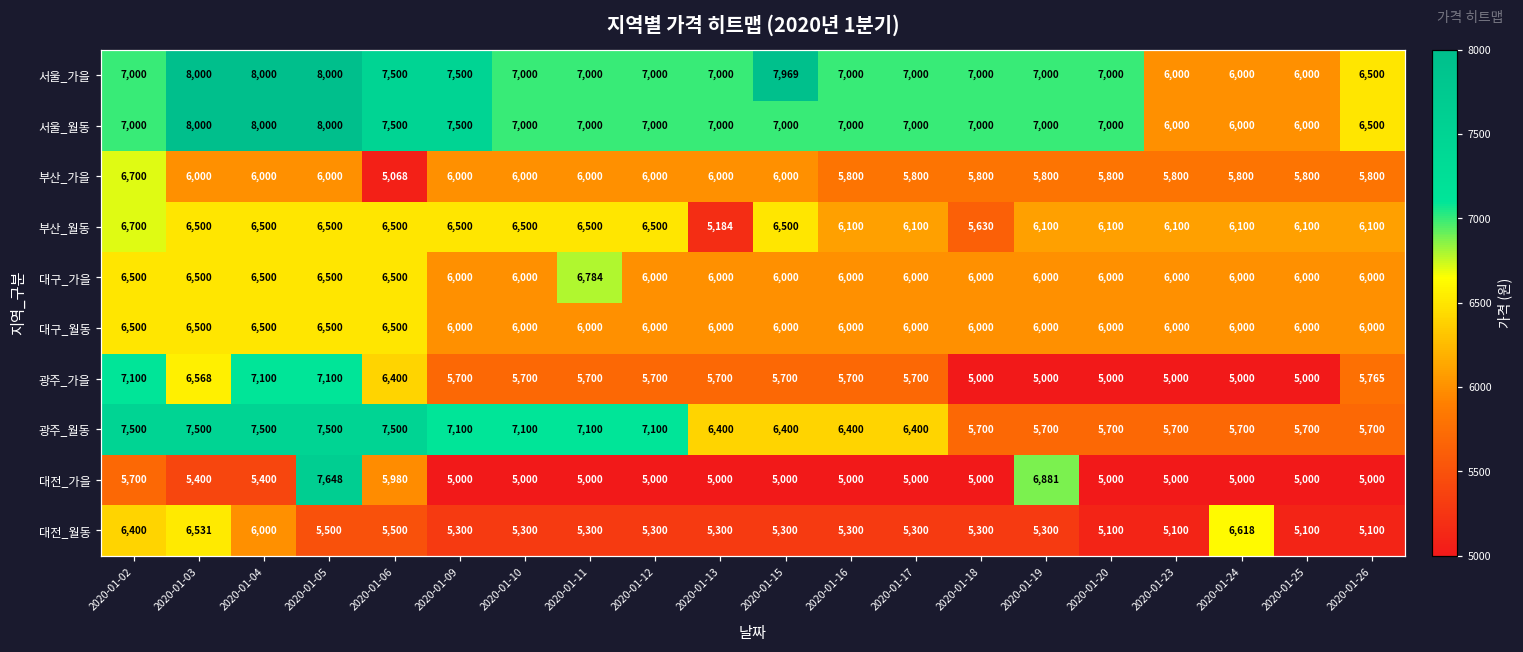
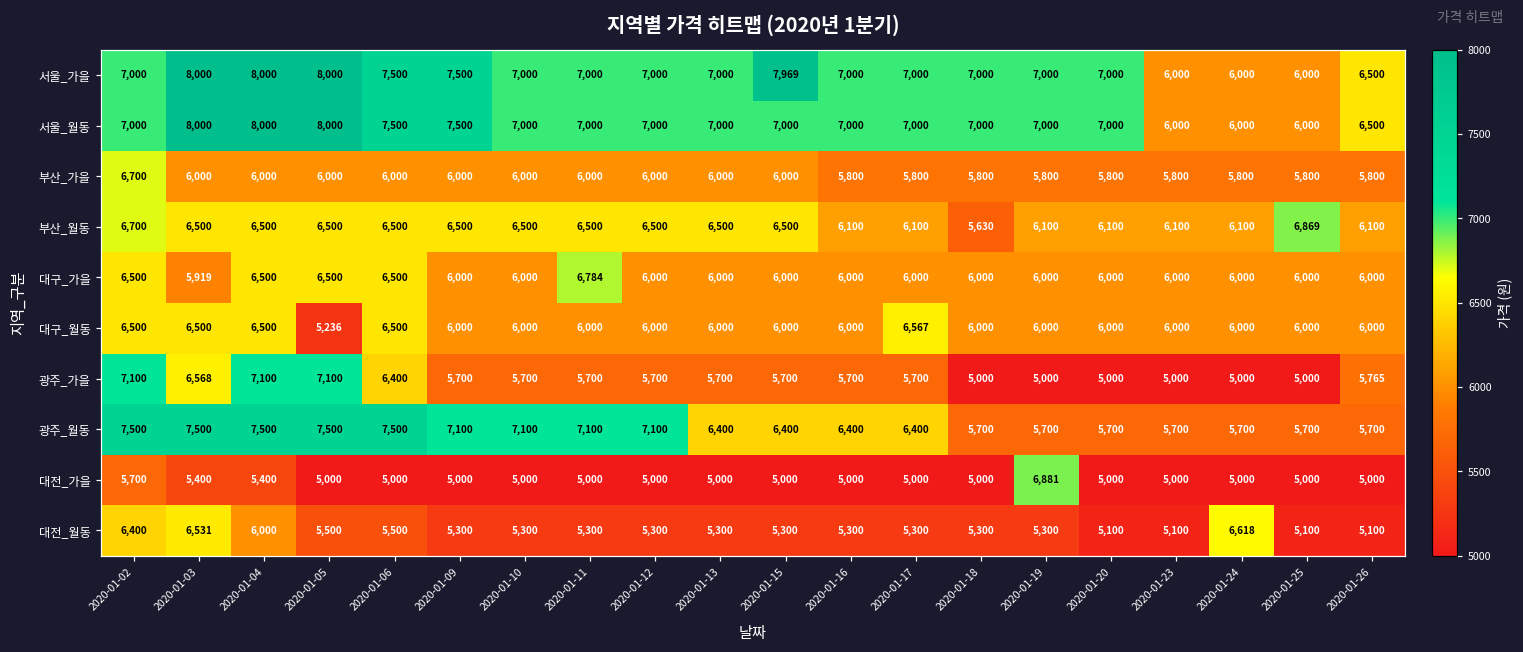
  {
    "서울_가을": {
      "2020-01-02": "7,000",
      "2020-01-03": "8,000",
      "2020-01-04": "8,000",
      "2020-01-05": "8,000",
      "2020-01-06": "7,500",
      "2020-01-09": "7,500",
      "2020-01-10": "7,000",
      "2020-01-11": "7,000",
      "2020-01-12": "7,000",
      "2020-01-13": "7,000",
      "2020-01-15": "7,969",
      "2020-01-16": "7,000",
      "2020-01-17": "7,000",
      "2020-01-18": "7,000",
      "2020-01-19": "7,000",
      "2020-01-20": "7,000",
      "2020-01-23": "6,000",
      "2020-01-24": "6,000",
      "2020-01-25": "6,000",
      "2020-01-26": "6,500"
    },
    "서울_월동": {
      "2020-01-02": "7,000",
      "2020-01-03": "8,000",
      "2020-01-04": "8,000",
      "2020-01-05": "8,000",
      "2020-01-06": "7,500",
      "2020-01-09": "7,500",
      "2020-01-10": "7,000",
      "2020-01-11": "7,000",
      "2020-01-12": "7,000",
      "2020-01-13": "7,000",
      "2020-01-15": "7,000",
      "2020-01-16": "7,000",
      "2020-01-17": "7,000",
      "2020-01-18": "7,000",
      "2020-01-19": "7,000",
      "2020-01-20": "7,000",
      "2020-01-23": "6,000",
      "2020-01-24": "6,000",
      "2020-01-25": "6,000",
      "2020-01-26": "6,500"
    },
    "부산_가을": {
      "2020-01-02": "6,700",
      "2020-01-03": "6,000",
      "2020-01-04": "6,000",
      "2020-01-05": "6,000",
-     "2020-01-06": "5,068",
+     "2020-01-06": "6,000",
      "2020-01-09": "6,000",
      "2020-01-10": "6,000",
      "2020-01-11": "6,000",
      "2020-01-12": "6,000",
      "2020-01-13": "6,000",
      "2020-01-15": "6,000",
      "2020-01-16": "5,800",
      "2020-01-17": "5,800",
      "2020-01-18": "5,800",
      "2020-01-19": "5,800",
      "2020-01-20": "5,800",
      "2020-01-23": "5,800",
      "2020-01-24": "5,800",
      "2020-01-25": "5,800",
      "2020-01-26": "5,800"
    },
    "부산_월동": {
      "2020-01-02": "6,700",
      "2020-01-03": "6,500",
      "2020-01-04": "6,500",
      "2020-01-05": "6,500",
      "2020-01-06": "6,500",
      "2020-01-09": "6,500",
      "2020-01-10": "6,500",
      "2020-01-11": "6,500",
      "2020-01-12": "6,500",
-     "2020-01-13": "5,184",
+     "2020-01-13": "6,500",
      "2020-01-15": "6,500",
      "2020-01-16": "6,100",
      "2020-01-17": "6,100",
      "2020-01-18": "5,630",
      "2020-01-19": "6,100",
      "2020-01-20": "6,100",
      "2020-01-23": "6,100",
      "2020-01-24": "6,100",
-     "2020-01-25": "6,100",
+     "2020-01-25": "6,869",
      "2020-01-26": "6,100"
    },
    "대구_가을": {
      "2020-01-02": "6,500",
-     "2020-01-03": "6,500",
+     "2020-01-03": "5,919",
      "2020-01-04": "6,500",
      "2020-01-05": "6,500",
      "2020-01-06": "6,500",
      "2020-01-09": "6,000",
      "2020-01-10": "6,000",
      "2020-01-11": "6,784",
      "2020-01-12": "6,000",
      "2020-01-13": "6,000",
      "2020-01-15": "6,000",
      "2020-01-16": "6,000",
      "2020-01-17": "6,000",
      "2020-01-18": "6,000",
      "2020-01-19": "6,000",
      "2020-01-20": "6,000",
      "2020-01-23": "6,000",
      "2020-01-24": "6,000",
      "2020-01-25": "6,000",
      "2020-01-26": "6,000"
    },
    "대구_월동": {
      "2020-01-02": "6,500",
      "2020-01-03": "6,500",
      "2020-01-04": "6,500",
-     "2020-01-05": "6,500",
+     "2020-01-05": "5,236",
      "2020-01-06": "6,500",
      "2020-01-09": "6,000",
      "2020-01-10": "6,000",
      "2020-01-11": "6,000",
      "2020-01-12": "6,000",
      "2020-01-13": "6,000",
      "2020-01-15": "6,000",
      "2020-01-16": "6,000",
-     "2020-01-17": "6,000",
+     "2020-01-17": "6,567",
      "2020-01-18": "6,000",
      "2020-01-19": "6,000",
      "2020-01-20": "6,000",
      "2020-01-23": "6,000",
      "2020-01-24": "6,000",
      "2020-01-25": "6,000",
      "2020-01-26": "6,000"
    },
    "광주_가을": {
      "2020-01-02": "7,100",
      "2020-01-03": "6,568",
      "2020-01-04": "7,100",
      "2020-01-05": "7,100",
      "2020-01-06": "6,400",
      "2020-01-09": "5,700",
      "2020-01-10": "5,700",
      "2020-01-11": "5,700",
      "2020-01-12": "5,700",
      "2020-01-13": "5,700",
      "2020-01-15": "5,700",
      "2020-01-16": "5,700",
      "2020-01-17": "5,700",
      "2020-01-18": "5,000",
      "2020-01-19": "5,000",
      "2020-01-20": "5,000",
      "2020-01-23": "5,000",
      "2020-01-24": "5,000",
      "2020-01-25": "5,000",
      "2020-01-26": "5,765"
    },
    "광주_월동": {
      "2020-01-02": "7,500",
      "2020-01-03": "7,500",
      "2020-01-04": "7,500",
      "2020-01-05": "7,500",
      "2020-01-06": "7,500",
      "2020-01-09": "7,100",
      "2020-01-10": "7,100",
      "2020-01-11": "7,100",
      "2020-01-12": "7,100",
      "2020-01-13": "6,400",
      "2020-01-15": "6,400",
      "2020-01-16": "6,400",
      "2020-01-17": "6,400",
      "2020-01-18": "5,700",
      "2020-01-19": "5,700",
      "2020-01-20": "5,700",
      "2020-01-23": "5,700",
      "2020-01-24": "5,700",
      "2020-01-25": "5,700",
      "2020-01-26": "5,700"
    },
    "대전_가을": {
      "2020-01-02": "5,700",
      "2020-01-03": "5,400",
      "2020-01-04": "5,400",
-     "2020-01-05": "7,648",
-     "2020-01-06": "5,980",
+     "2020-01-05": "5,000",
+     "2020-01-06": "5,000",
      "2020-01-09": "5,000",
      "2020-01-10": "5,000",
      "2020-01-11": "5,000",
      "2020-01-12": "5,000",
      "2020-01-13": "5,000",
      "2020-01-15": "5,000",
      "2020-01-16": "5,000",
      "2020-01-17": "5,000",
      "2020-01-18": "5,000",
      "2020-01-19": "6,881",
      "2020-01-20": "5,000",
      "2020-01-23": "5,000",
      "2020-01-24": "5,000",
      "2020-01-25": "5,000",
      "2020-01-26": "5,000"
    },
    "대전_월동": {
      "2020-01-02": "6,400",
      "2020-01-03": "6,531",
      "2020-01-04": "6,000",
      "2020-01-05": "5,500",
      "2020-01-06": "5,500",
      "2020-01-09": "5,300",
      "2020-01-10": "5,300",
      "2020-01-11": "5,300",
      "2020-01-12": "5,300",
      "2020-01-13": "5,300",
      "2020-01-15": "5,300",
      "2020-01-16": "5,300",
      "2020-01-17": "5,300",
      "2020-01-18": "5,300",
      "2020-01-19": "5,300",
      "2020-01-20": "5,100",
      "2020-01-23": "5,100",
      "2020-01-24": "6,618",
      "2020-01-25": "5,100",
      "2020-01-26": "5,100"
    }
  }
